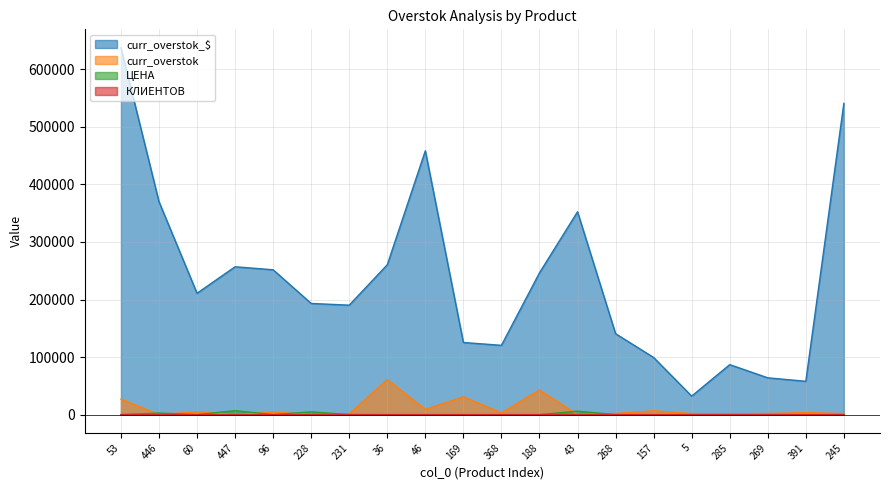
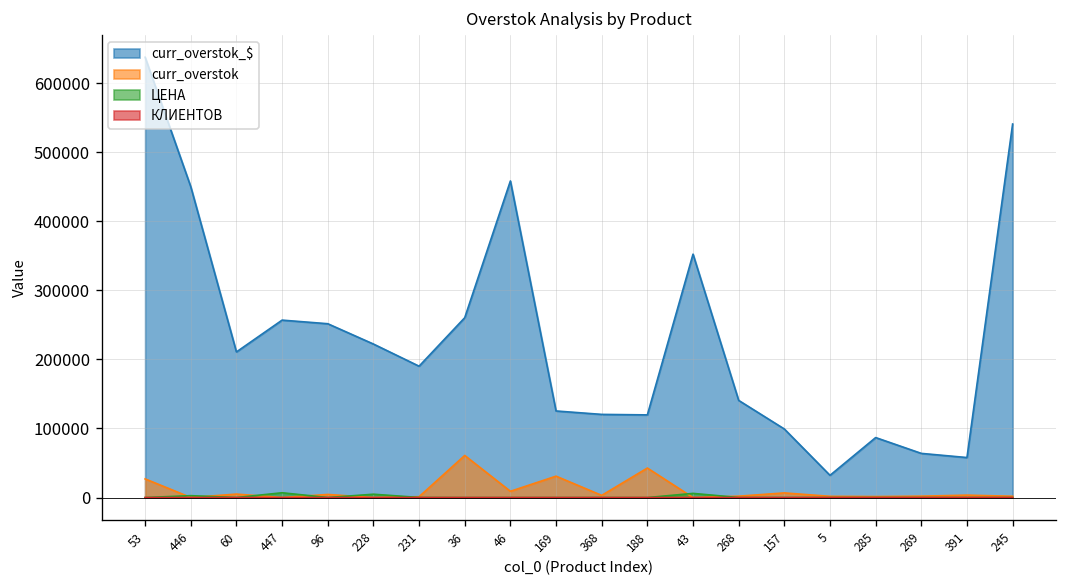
  {
    "curr_overstok_$": {
-     "446": 370000,
+     "446": 450000,
      "60": 210000,
      "447": 260000,
      "96": 250000,
-     "228": 190000,
+     "228": 220000,
      "231": 190000,
      "36": 260000,
      "46": 460000,
      "169": 130000,
      "368": 120000,
-     "188": 250000,
+     "188": 120000,
      "43": 350000,
      "268": 140000,
      "157": 100000,
      "5": 30000,
      "285": 90000,
      "269": 60000,
      "391": 60000,
      "245": 540000
    },
    "curr_overstok": {
      "53": 30000,
      "60": 10000,
      "96": 0,
      "36": 60000,
      "46": 10000,
      "169": 30000,
      "188": 40000,
      "157": 10000
    },
    "ЦЕНА": {
      "447": 10000,
      "228": 0,
      "43": 10000
    }
  }
